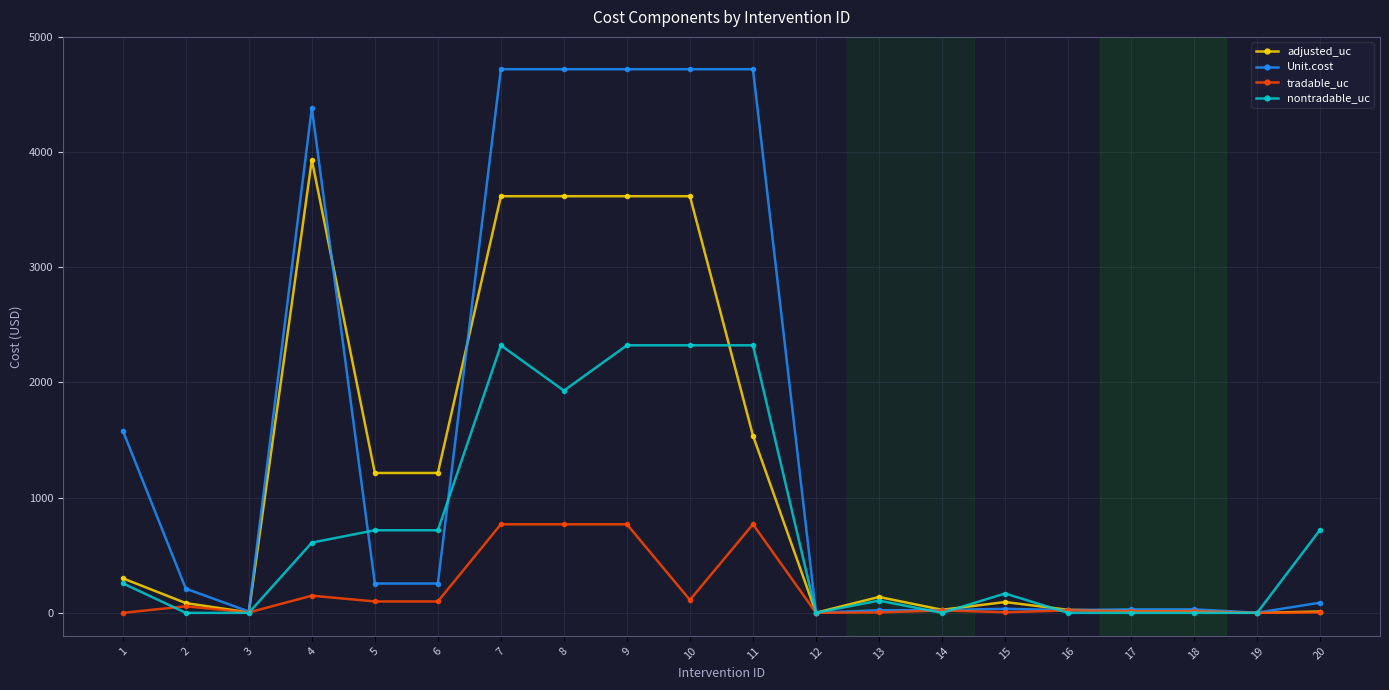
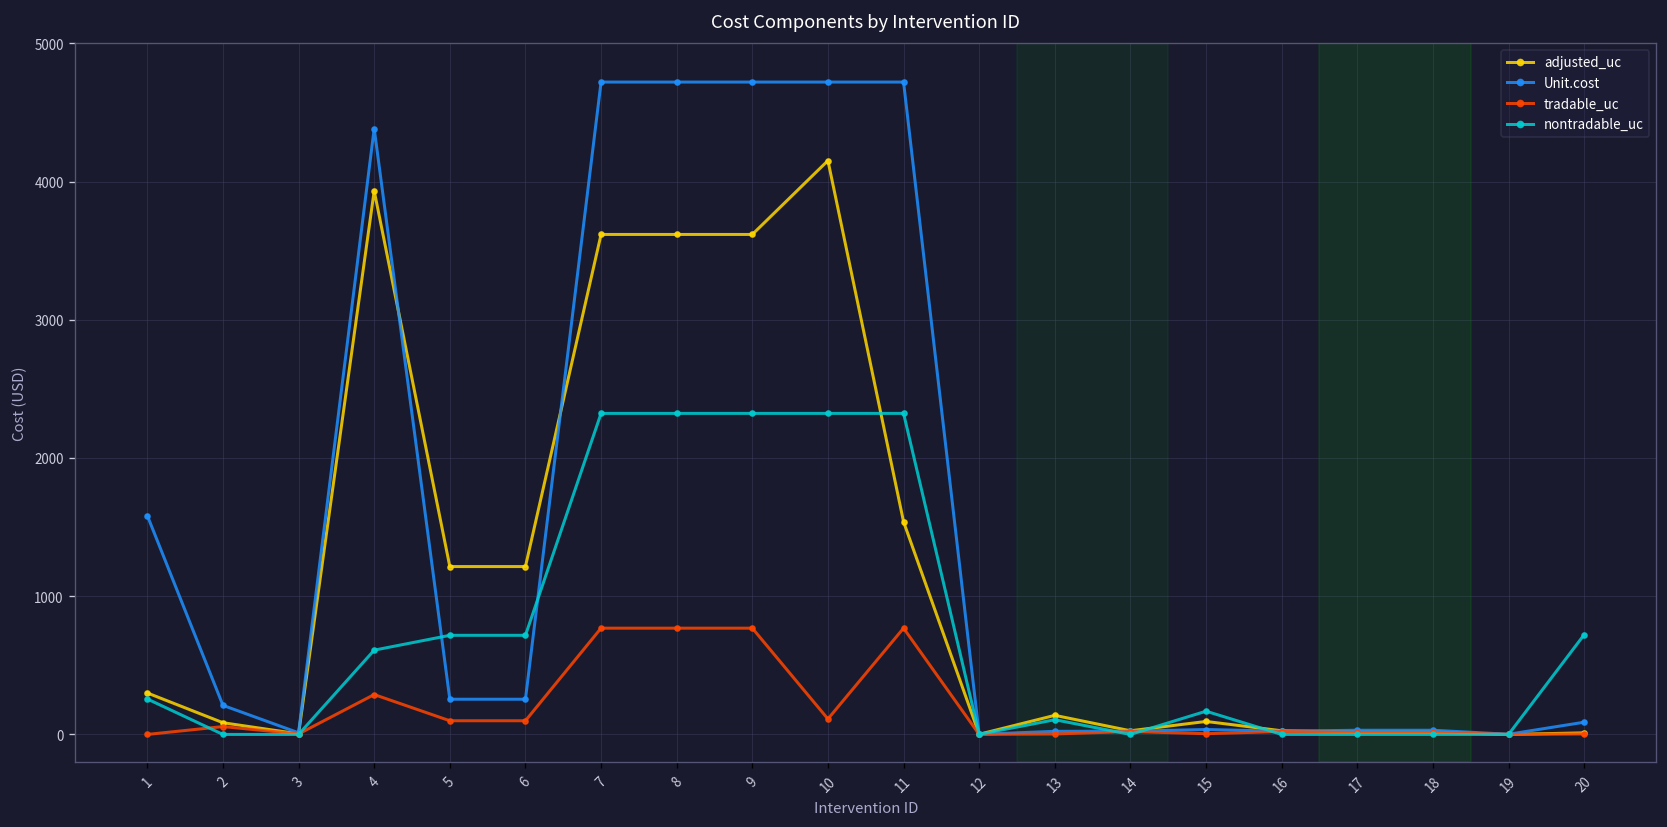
  {
    "adjusted_uc": {
      "1": 300,
      "2": 80,
      "4": 3930,
      "5": 1210,
      "6": 1210,
      "7": 3620,
      "8": 3620,
      "9": 3620,
-     "10": 3620,
+     "10": 4150,
      "11": 1540,
      "13": 140,
      "15": 90
    },
    "Unit.cost": {
      "1": 1580,
      "2": 210,
      "4": 4380,
      "5": 250,
      "6": 250,
      "7": 4720,
      "8": 4720,
      "9": 4720,
      "10": 4720,
      "11": 4720,
      "15": 40,
      "20": 90
    },
    "tradable_uc": {
      "1": 0,
      "2": 60,
-     "4": 150,
+     "4": 290,
      "5": 100,
      "6": 100,
      "7": 770,
      "8": 770,
      "9": 770,
      "10": 110,
      "11": 770,
      "15": 10
    },
    "nontradable_uc": {
      "1": 260,
      "2": 0,
      "4": 610,
      "5": 720,
      "6": 720,
      "7": 2320,
-     "8": 1930,
+     "8": 2320,
      "9": 2320,
      "10": 2320,
      "11": 2320,
      "13": 110,
      "15": 170,
      "20": 720
    }
  }
